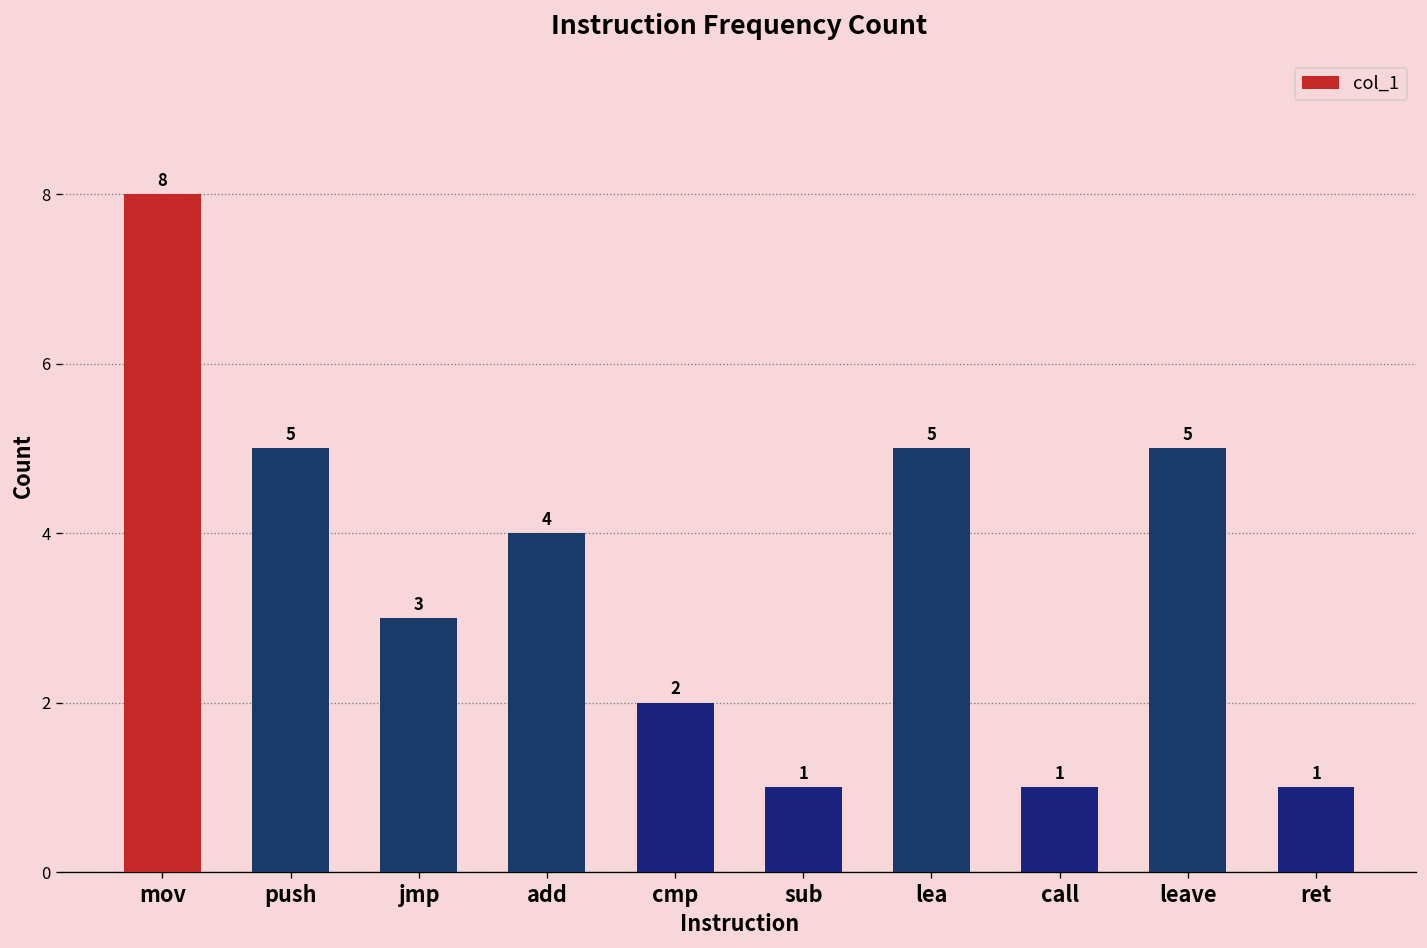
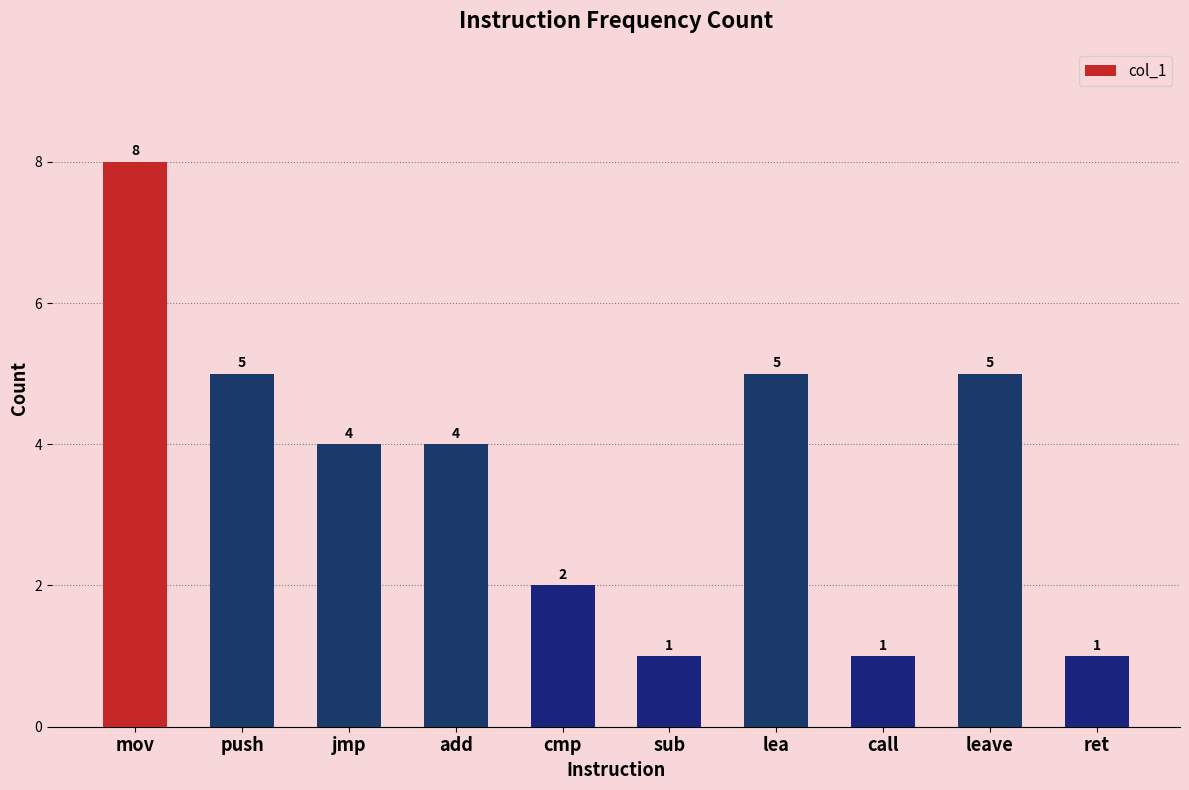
  {
    "mov": 8,
    "push": 5,
-   "jmp": 3,
+   "jmp": 4,
    "add": 4,
    "cmp": 2,
    "sub": 1,
    "lea": 5,
    "call": 1,
    "leave": 5,
    "ret": 1
  }
